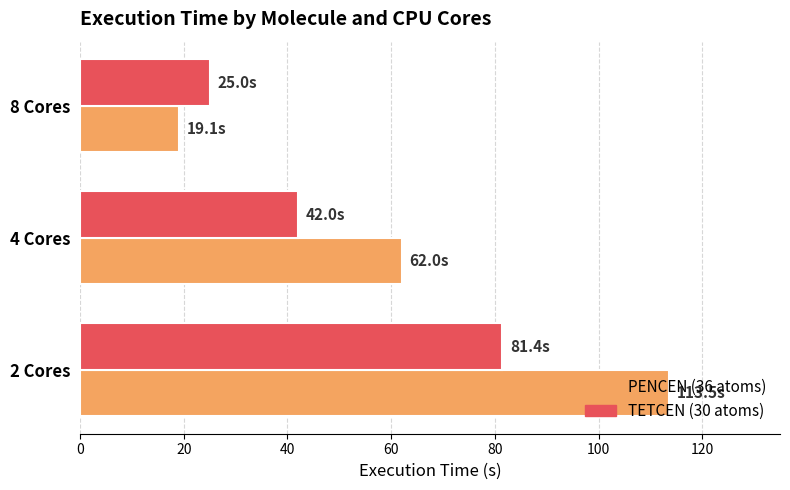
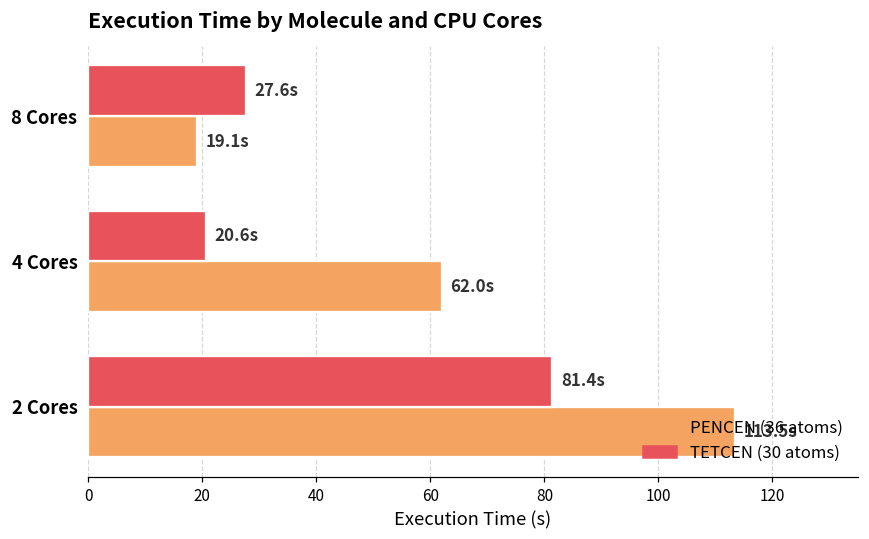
  {
    "PENCEN (36 atoms)": {
      "8 Cores": "19.1s",
      "4 Cores": "62.0s",
      "2 Cores": "113.5s"
    },
    "TETCEN (30 atoms)": {
-     "8 Cores": "25.0s",
-     "4 Cores": "42.0s",
+     "8 Cores": "27.6s",
+     "4 Cores": "20.6s",
      "2 Cores": "81.4s"
    }
  }
